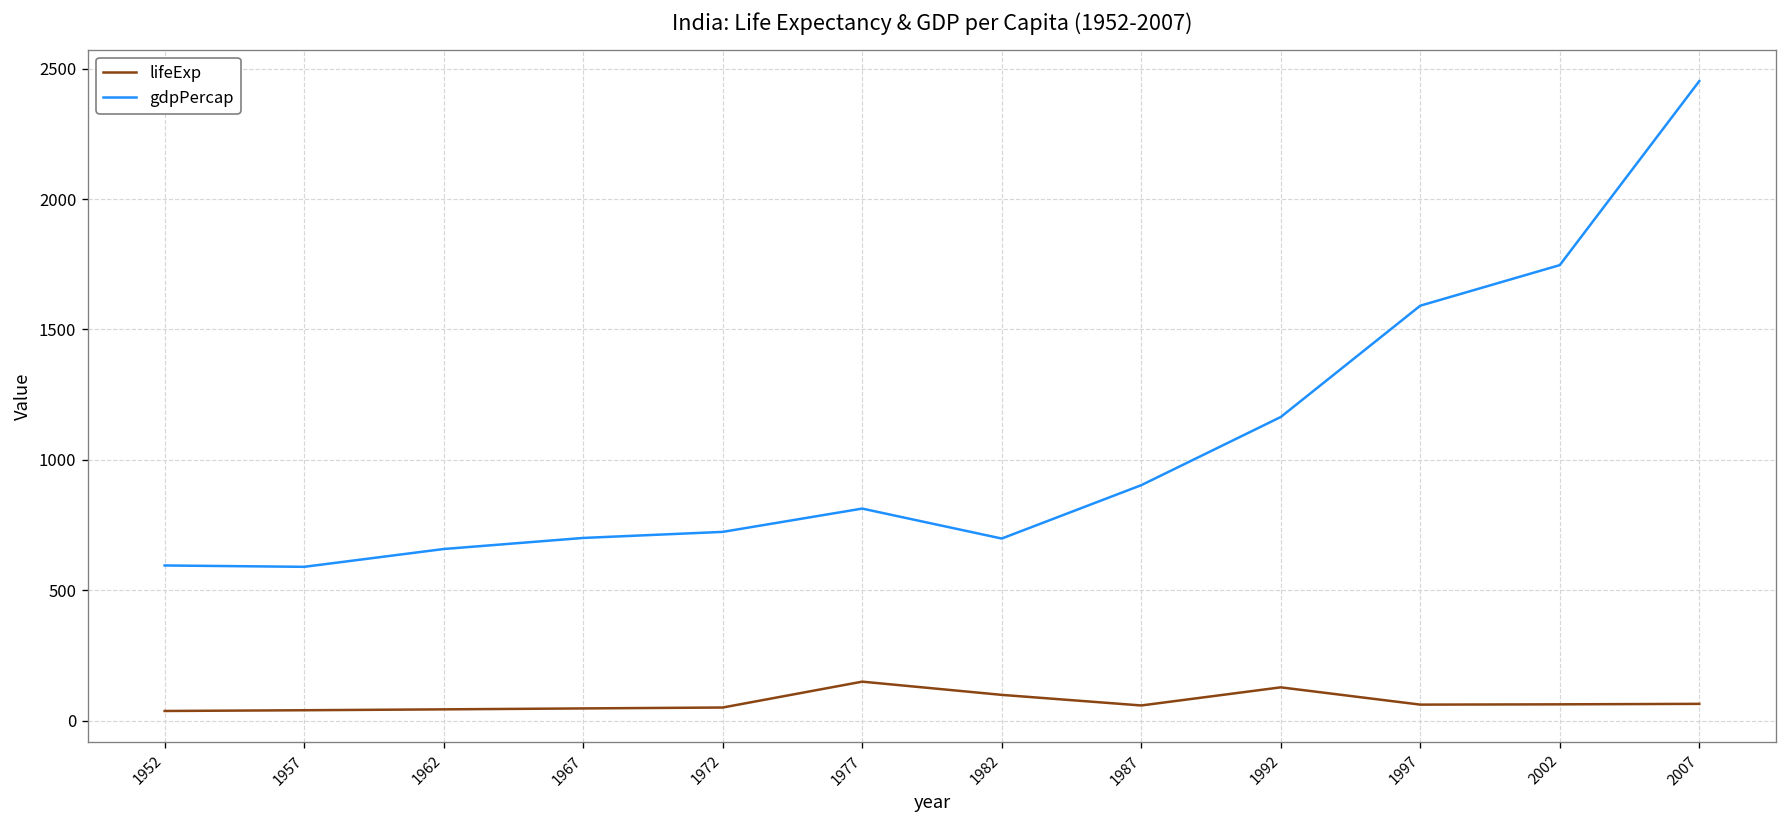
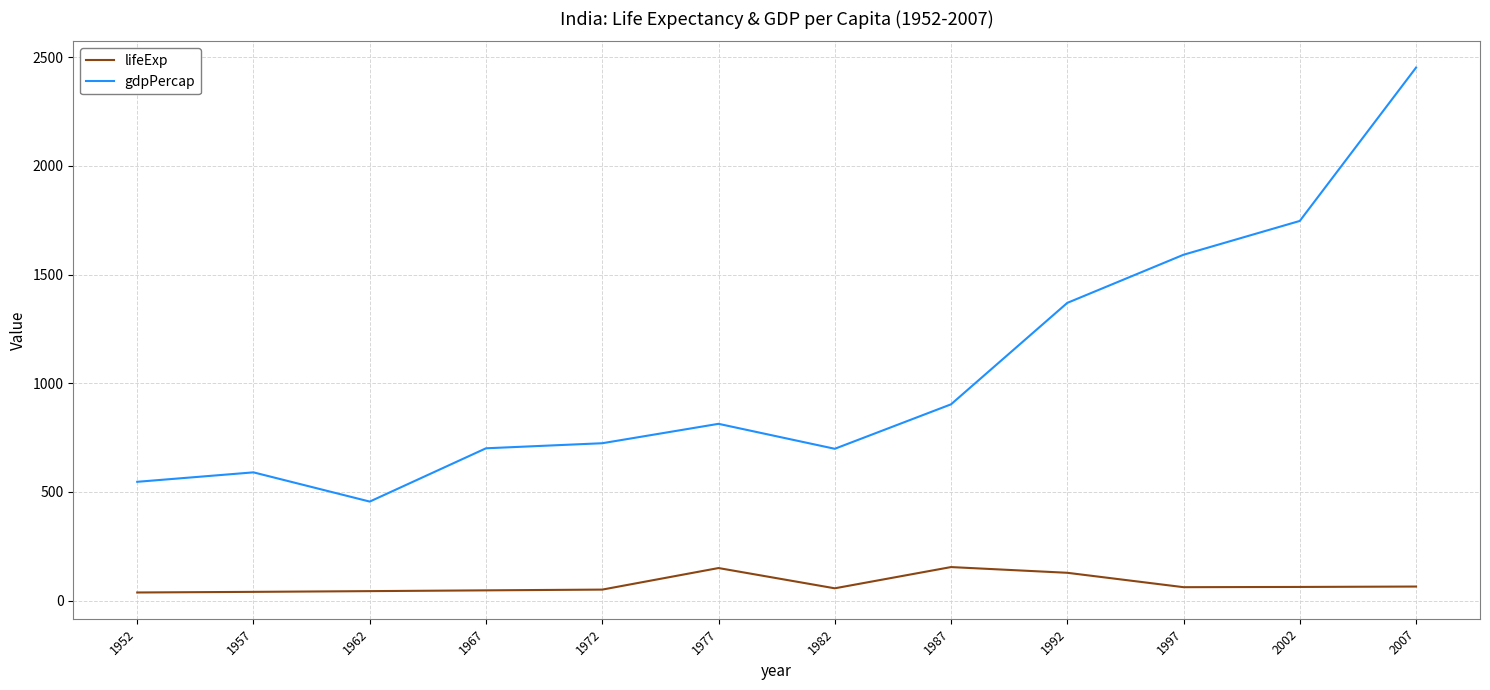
  {
    "lifeExp": {
      "1952": 40,
      "1957": 40,
      "1962": 40,
      "1967": 50,
      "1972": 50,
      "1977": 150,
-     "1982": 100,
-     "1987": 60,
+     "1982": 60,
+     "1987": 150,
      "1992": 130,
      "1997": 60,
      "2002": 60,
      "2007": 60
    },
    "gdpPercap": {
-     "1952": 600,
+     "1952": 550,
      "1957": 590,
-     "1962": 660,
+     "1962": 460,
      "1967": 700,
      "1972": 720,
      "1977": 810,
      "1982": 700,
      "1987": 900,
-     "1992": 1160,
+     "1992": 1370,
      "1997": 1590,
      "2002": 1750,
      "2007": 2450
    }
  }
